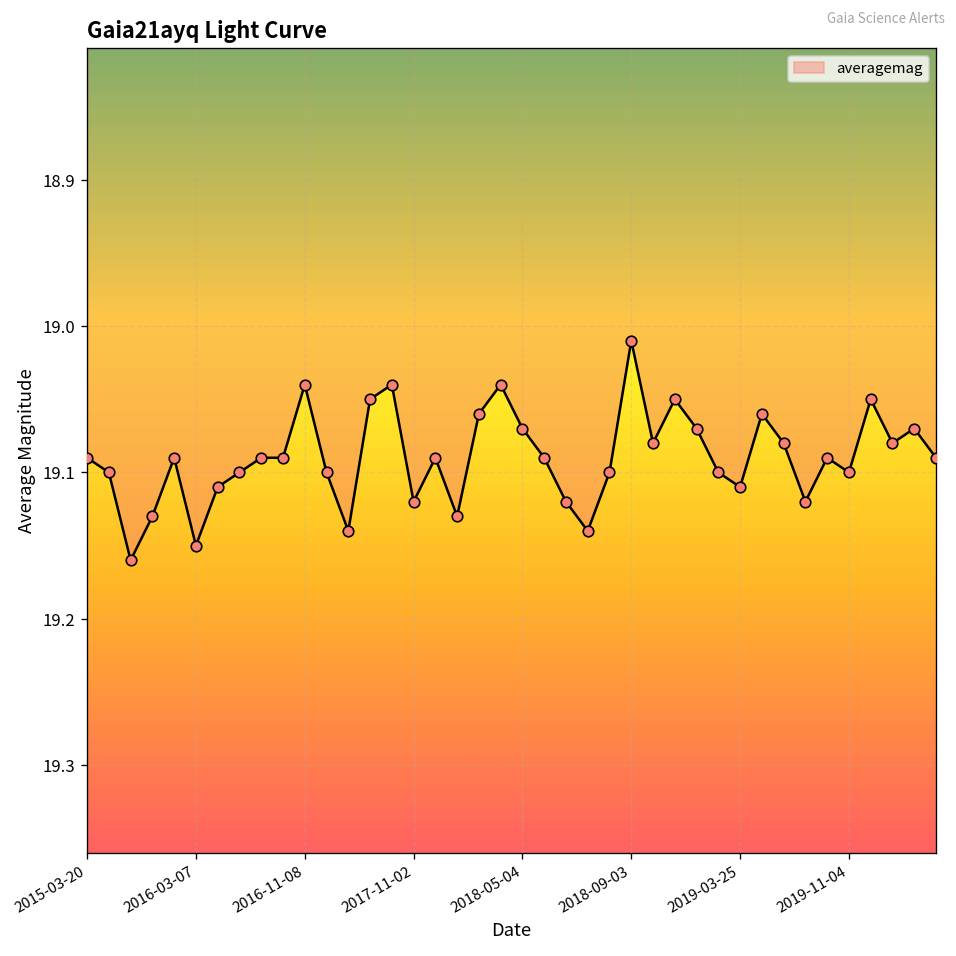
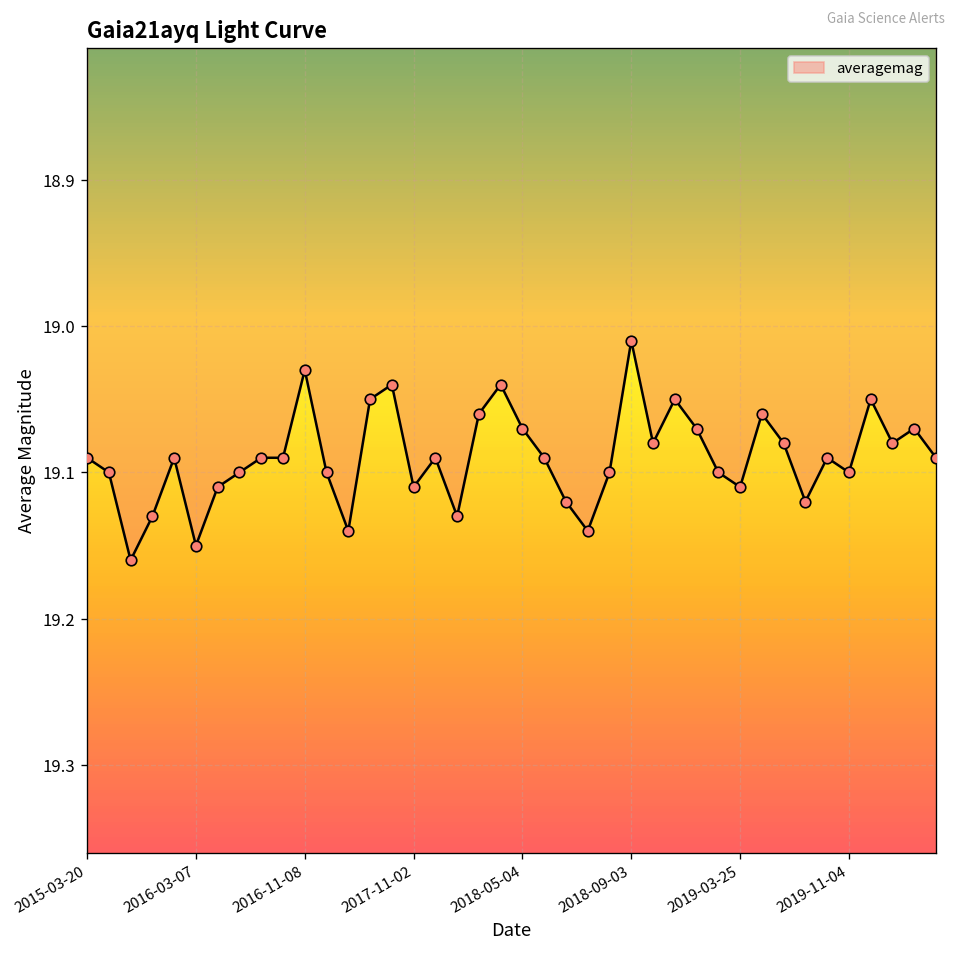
  {
    "2015-03-20": 19.09,
-   "2016-11-08": 19.04,
-   "2017-11-02": 19.12,
+   "2016-11-08": 19.03,
+   "2017-11-02": 19.11,
    "2019-03-25": 19.11,
    "2019-11-04": 19.10
  }
